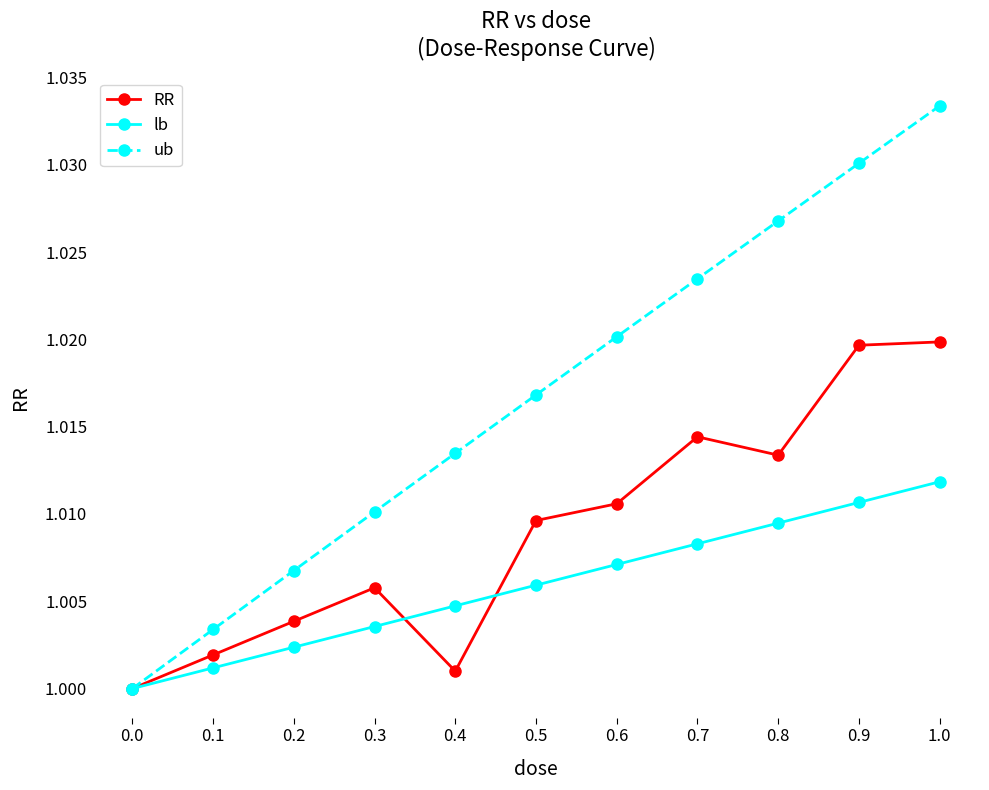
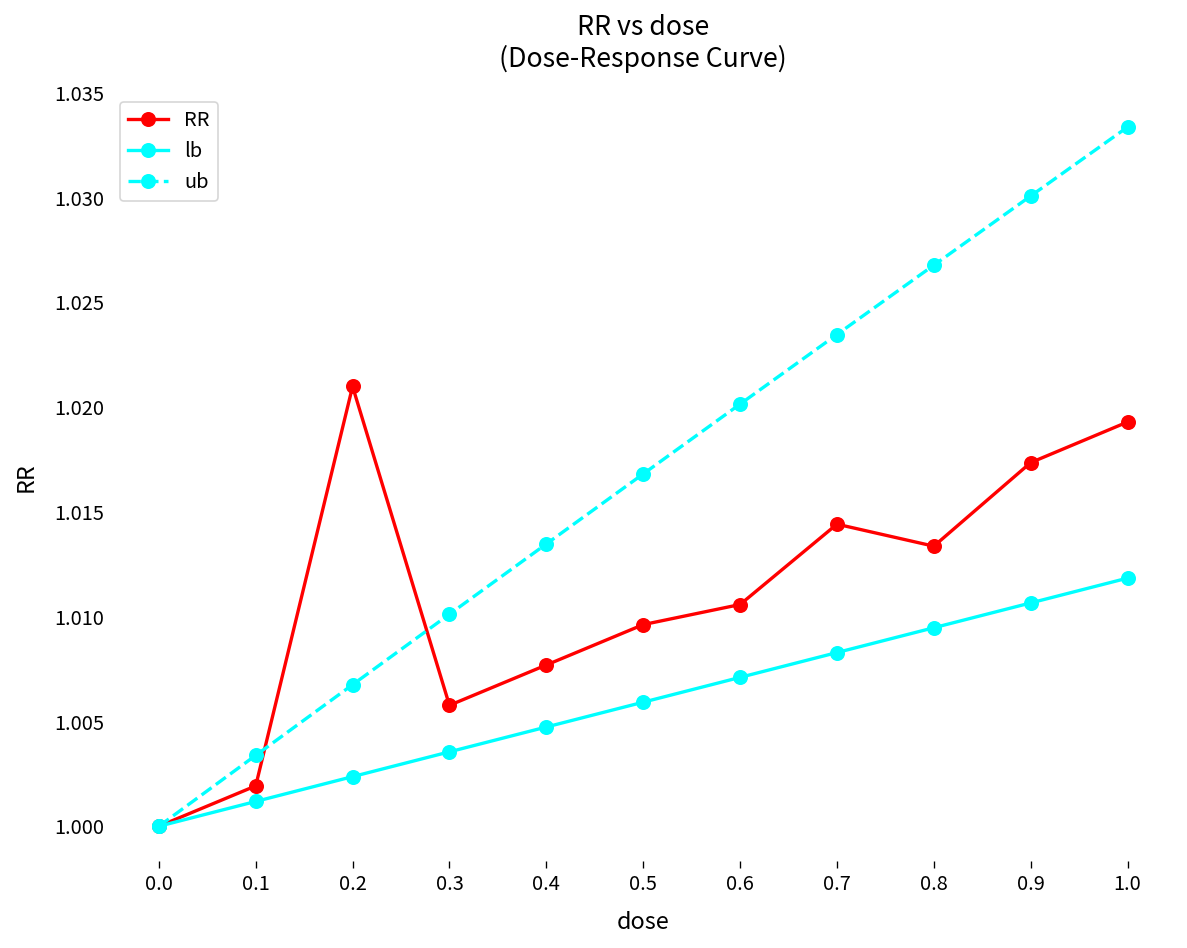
  {
    "RR": {
      "0.1": 1.0019,
-     "0.2": 1.0039,
+     "0.2": 1.0210,
      "0.3": 1.0058,
-     "0.4": 1.0010,
+     "0.4": 1.0077,
      "0.5": 1.0096,
      "0.6": 1.0106,
      "0.7": 1.0144,
      "0.8": 1.0134,
-     "0.9": 1.0197,
-     "1.0": 1.0199
+     "0.9": 1.0174,
+     "1.0": 1.0193
    }
  }
